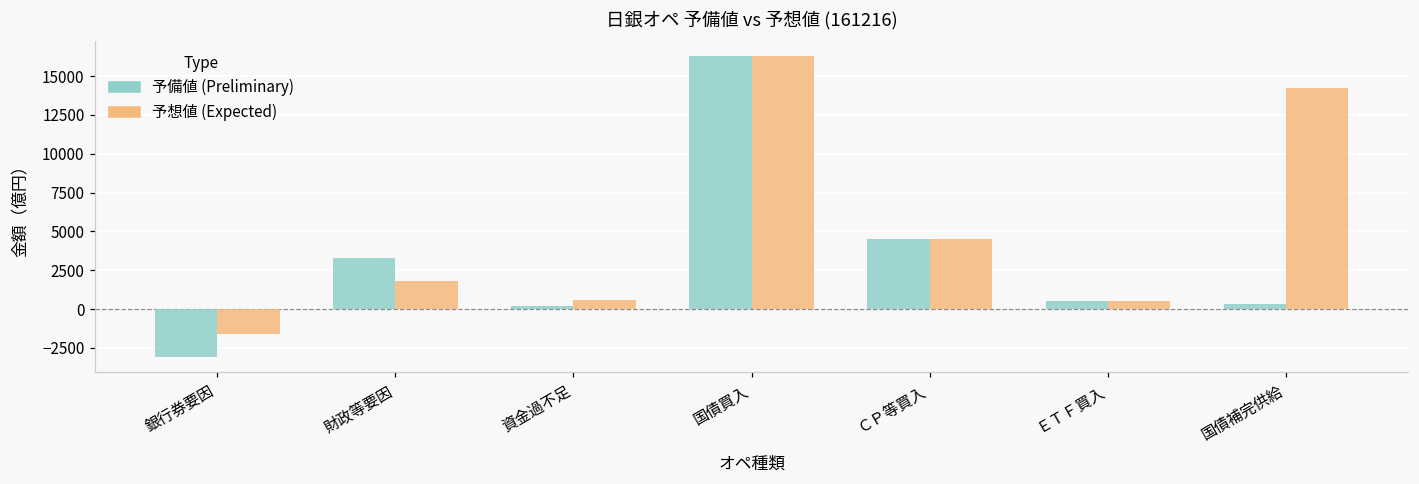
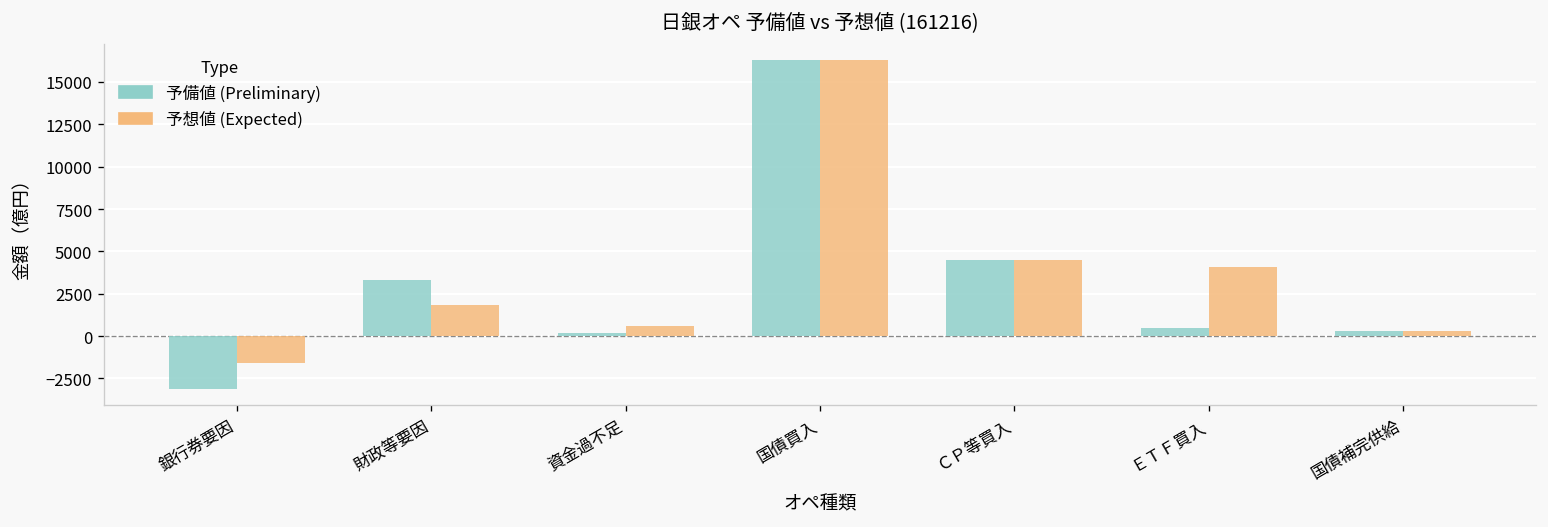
  {
    "予備値 (Preliminary)": {
      "銀行券要因": -3100,
      "財政等要因": 3300,
      "資金過不足": 200,
      "国債買入": 16300,
      "ＣＰ等買入": 4500,
      "ＥＴＦ買入": 500,
      "国債補完供給": 300
    },
    "予想値 (Expected)": {
      "銀行券要因": -1600,
      "財政等要因": 1800,
      "資金過不足": 600,
      "国債買入": 16300,
      "ＣＰ等買入": 4500,
-     "ＥＴＦ買入": 500,
-     "国債補完供給": 14200
+     "ＥＴＦ買入": 4100,
+     "国債補完供給": 300
    }
  }
